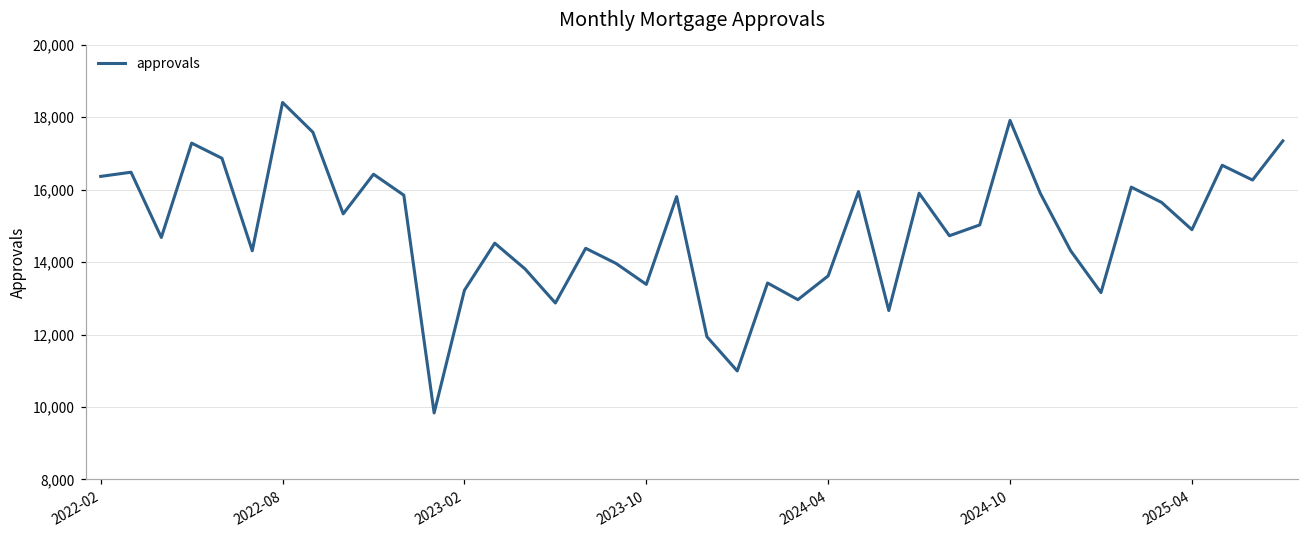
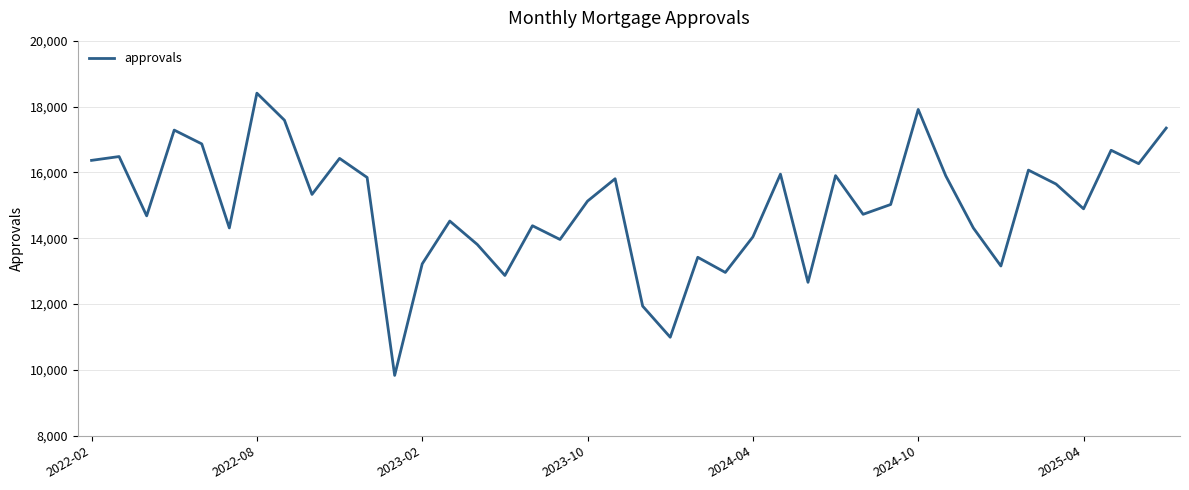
  {
    "2022-02": "16,400",
    "2022-08": "18,400",
    "2023-02": "13,200",
-   "2023-10": "13,400",
-   "2024-04": "13,600",
+   "2023-10": "15,100",
+   "2024-04": "14,000",
    "2024-10": "17,900",
    "2025-04": "14,900"
  }
